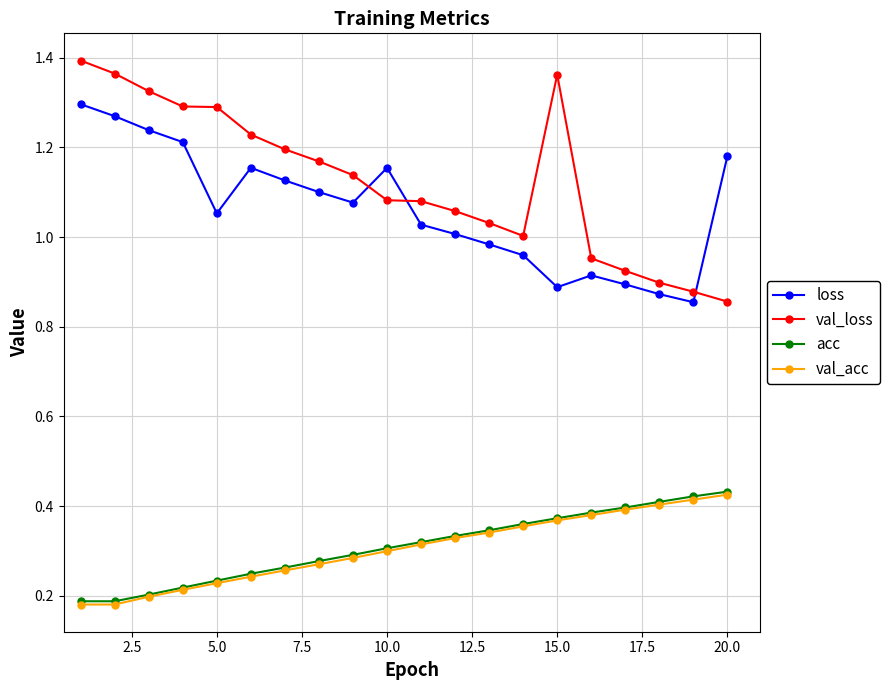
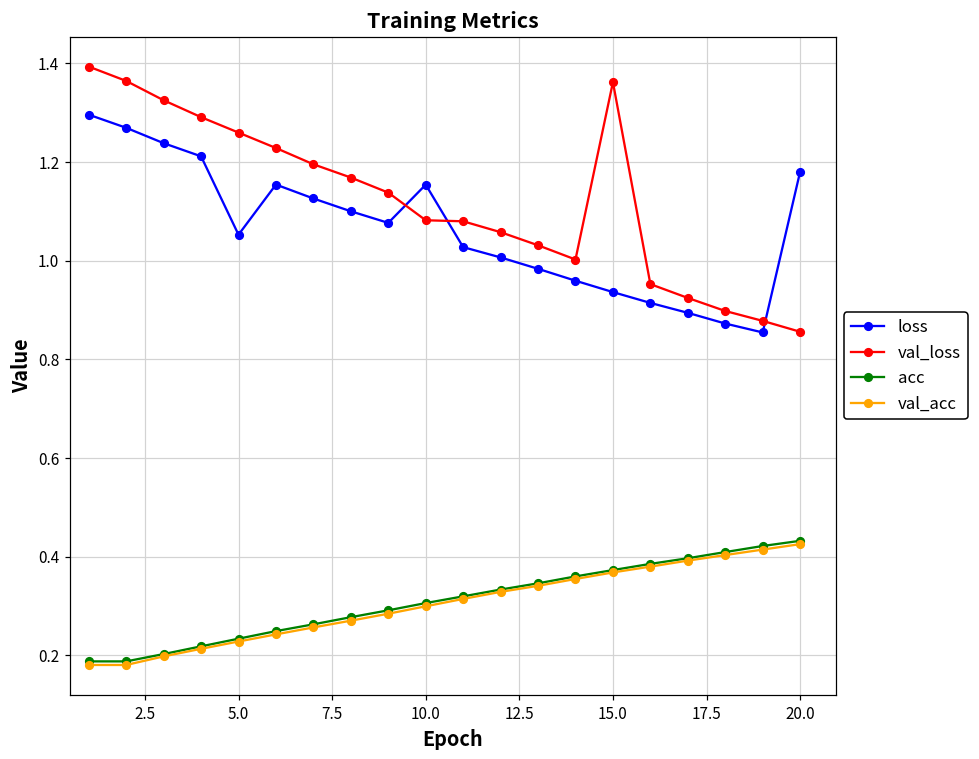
  {
    "loss": {
      "5.0": 1.05,
      "10.0": 1.15,
-     "15.0": 0.89,
+     "15.0": 0.94,
      "20.0": 1.18
    },
    "val_loss": {
-     "5.0": 1.29,
+     "5.0": 1.26,
      "10.0": 1.08,
      "15.0": 1.36,
      "20.0": 0.86
    },
    "acc": {
      "5.0": 0.23,
      "10.0": 0.31,
      "20.0": 0.43
    },
    "val_acc": {
      "5.0": 0.23,
      "10.0": 0.30,
      "20.0": 0.43
    }
  }
